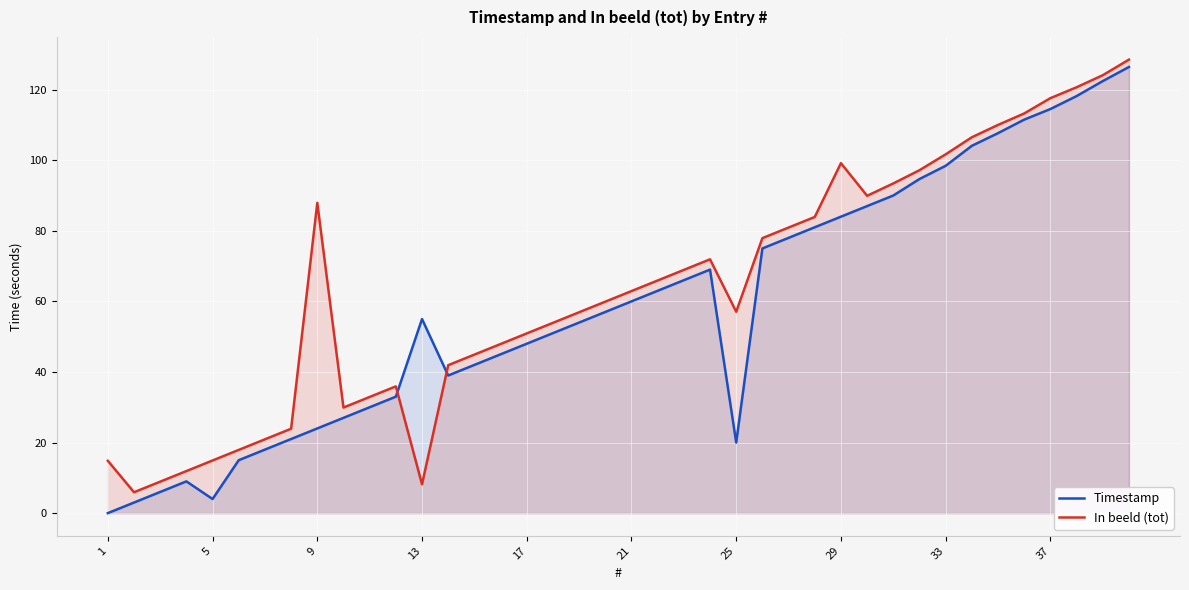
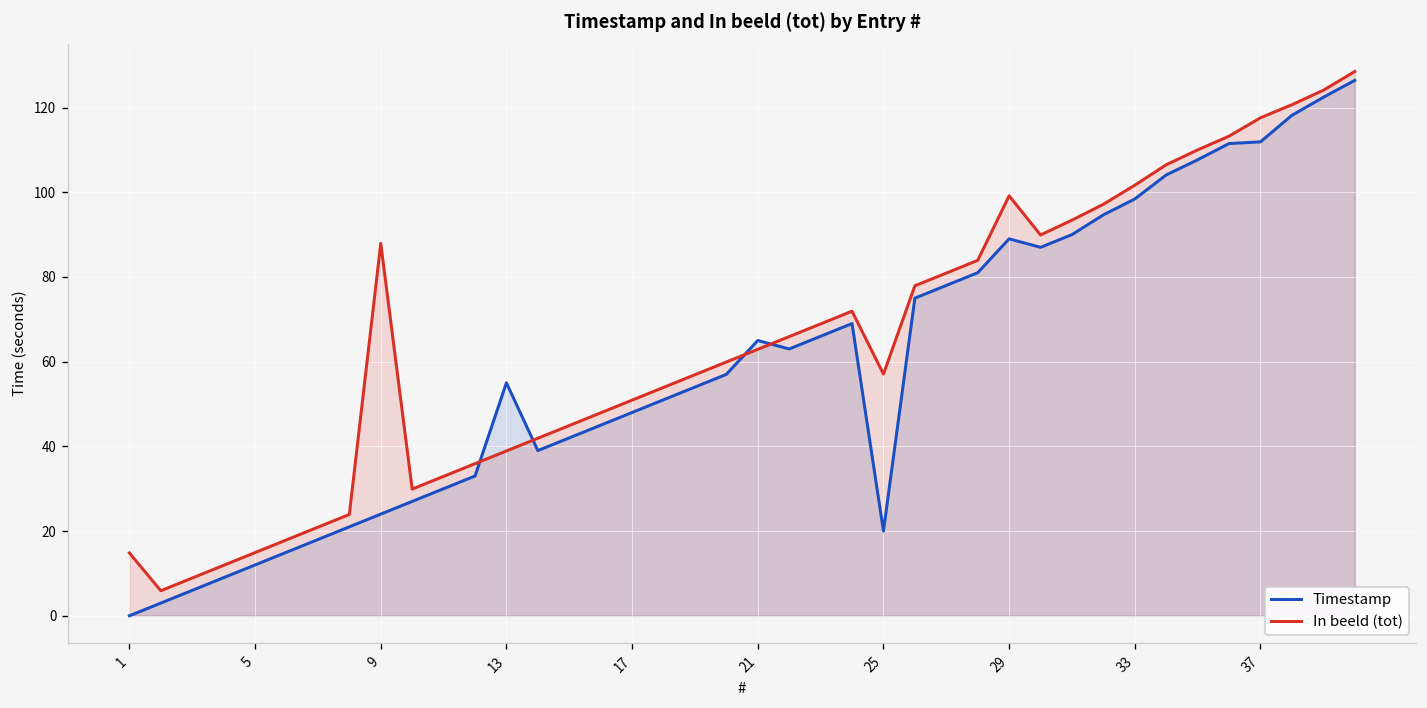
  {
    "Timestamp": {
      "1": 0,
-     "5": 4,
+     "5": 12,
      "9": 24,
      "13": 55,
      "17": 48,
-     "21": 60,
+     "21": 65,
      "25": 20,
-     "29": 84,
+     "29": 89,
      "33": 98,
-     "37": 115
+     "37": 112
    },
    "In beeld (tot)": {
      "1": 15,
      "5": 15,
      "9": 88,
-     "13": 8,
+     "13": 39,
      "17": 51,
      "21": 63,
      "25": 57,
      "29": 99,
      "33": 102,
      "37": 118
    }
  }
